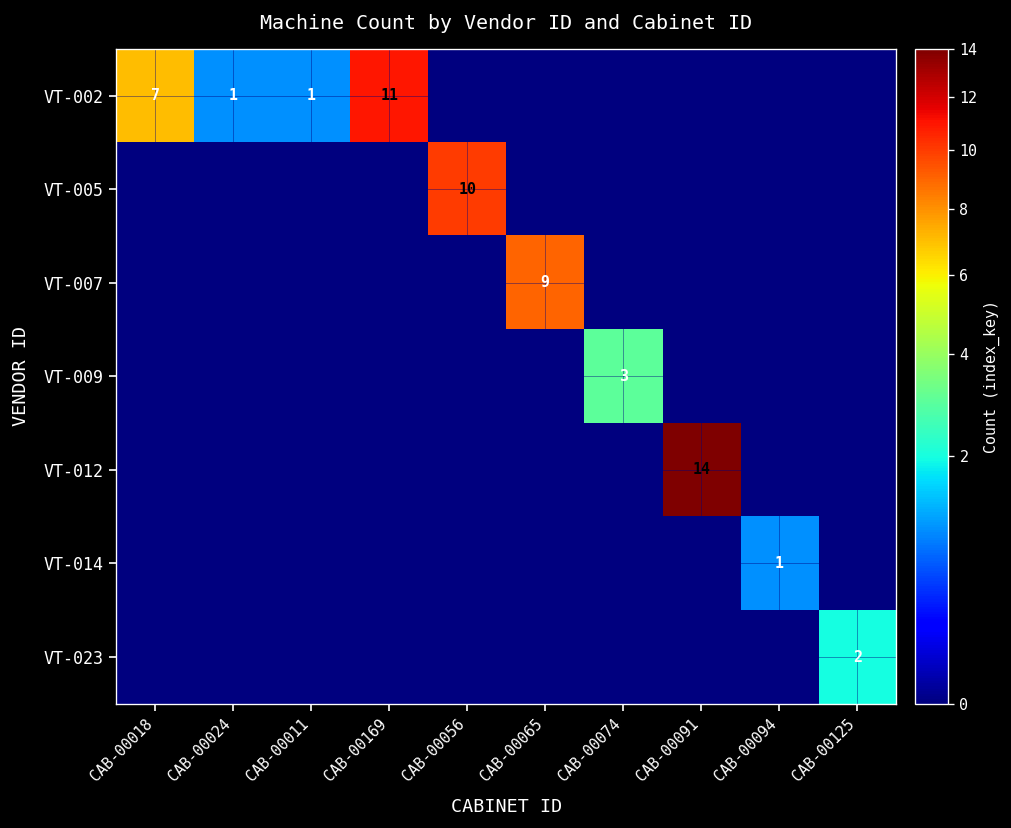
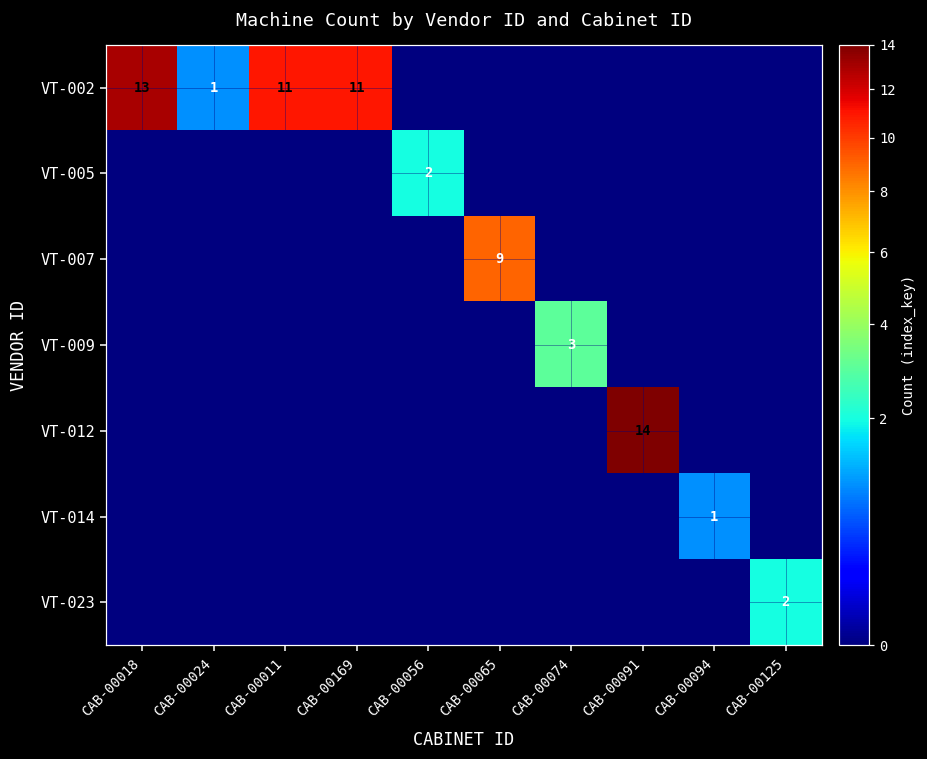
  {
    "VT-002": {
-     "CAB-00018": 7,
+     "CAB-00018": 13,
      "CAB-00024": 1,
-     "CAB-00011": 1,
+     "CAB-00011": 11,
      "CAB-00169": 11
    },
    "VT-005": {
-     "CAB-00056": 10
+     "CAB-00056": 2
    },
    "VT-007": {
      "CAB-00065": 9
    },
    "VT-009": {
      "CAB-00074": 3
    },
    "VT-012": {
      "CAB-00091": 14
    },
    "VT-014": {
      "CAB-00094": 1
    },
    "VT-023": {
      "CAB-00125": 2
    }
  }
